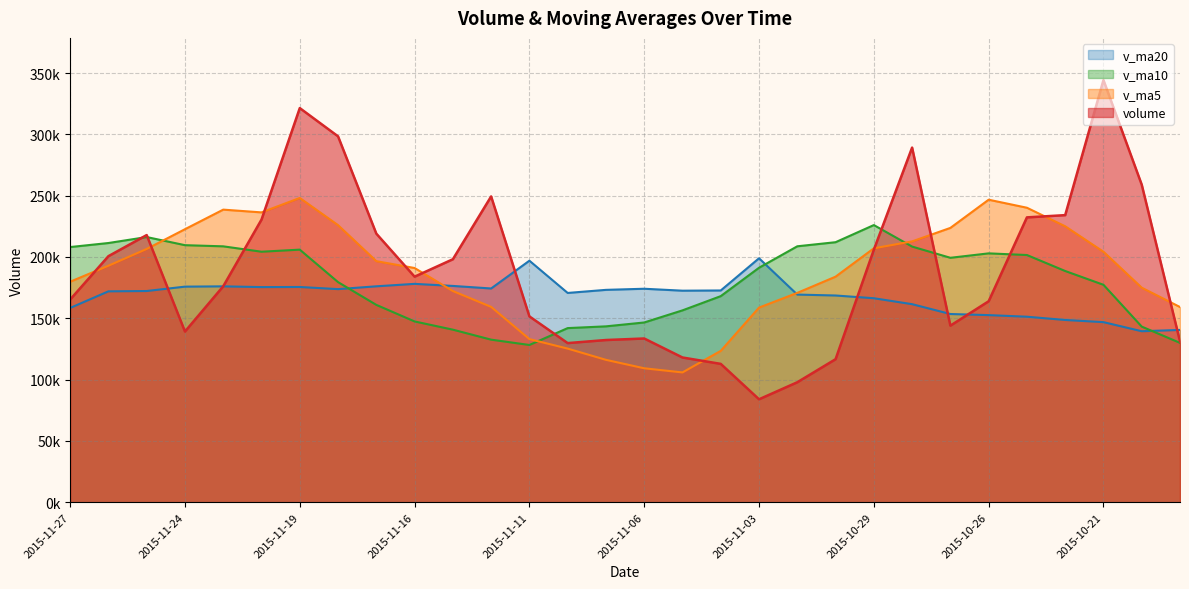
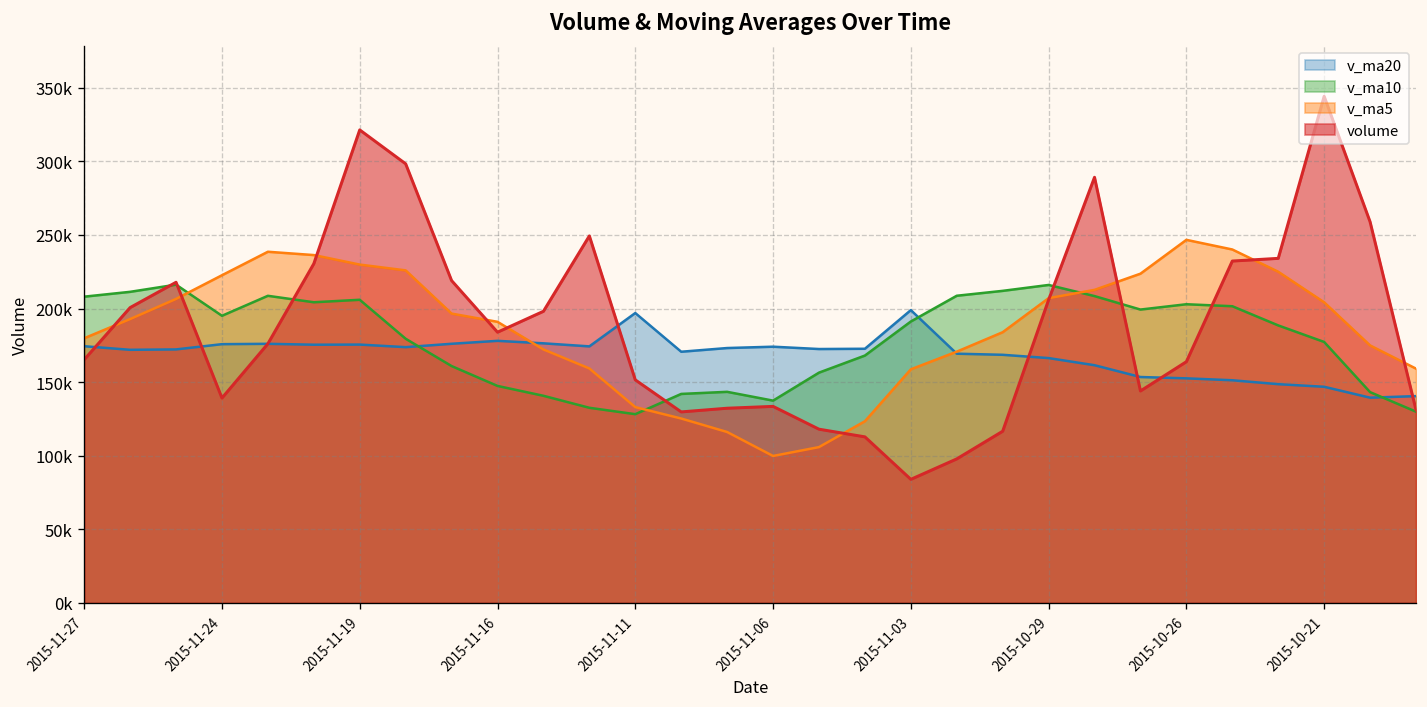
  {
    "v_ma20": {
-     "2015-11-27": 158000,
+     "2015-11-27": 174000,
      "2015-11-24": 176000,
      "2015-11-19": 176000,
      "2015-11-16": 178000,
      "2015-11-11": 197000,
      "2015-11-06": 174000,
      "2015-11-03": 199000,
      "2015-10-29": 166000,
      "2015-10-26": 153000,
      "2015-10-21": 147000
    },
    "v_ma10": {
      "2015-11-27": 208000,
-     "2015-11-24": 210000,
+     "2015-11-24": 195000,
      "2015-11-19": 206000,
      "2015-11-16": 147000,
      "2015-11-11": 128000,
-     "2015-11-06": 147000,
+     "2015-11-06": 137000,
      "2015-11-03": 191000,
-     "2015-10-29": 226000,
+     "2015-10-29": 216000,
      "2015-10-26": 203000,
      "2015-10-21": 177000
    },
    "v_ma5": {
      "2015-11-27": 180000,
      "2015-11-24": 223000,
-     "2015-11-19": 248000,
+     "2015-11-19": 230000,
      "2015-11-16": 191000,
      "2015-11-11": 133000,
-     "2015-11-06": 109000,
+     "2015-11-06": 100000,
      "2015-11-03": 159000,
      "2015-10-26": 247000,
      "2015-10-21": 204000
    },
    "volume": {
      "2015-11-27": 165000,
      "2015-11-24": 139000,
      "2015-11-19": 321000,
      "2015-11-16": 184000,
      "2015-11-11": 152000,
      "2015-11-06": 134000,
      "2015-11-03": 84000,
      "2015-10-26": 164000
    }
  }
